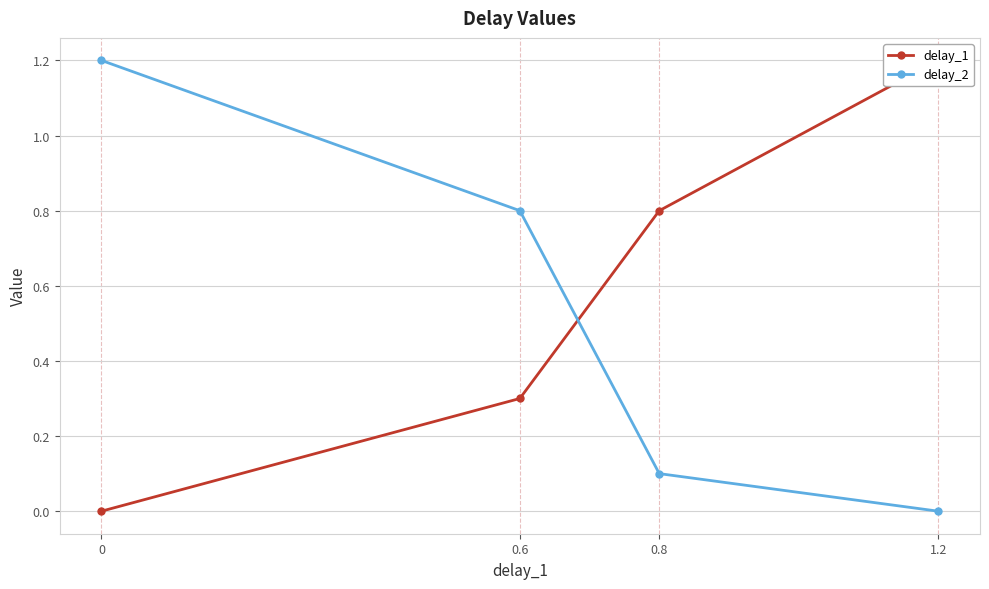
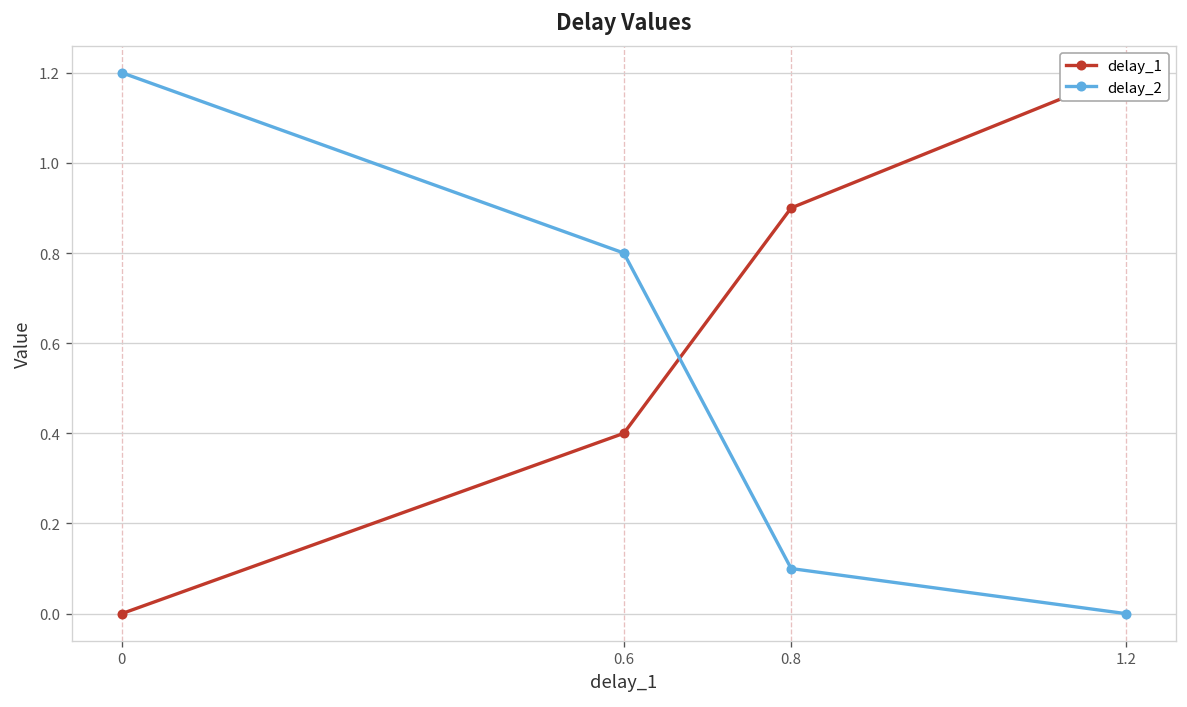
  {
    "delay_1": {
      "0": 0.0,
-     "0.6": 0.3,
-     "0.8": 0.8
+     "0.6": 0.4,
+     "0.8": 0.9
    },
    "delay_2": {
      "0": 1.2,
      "0.6": 0.8,
      "0.8": 0.1,
      "1.2": 0.0
    }
  }
